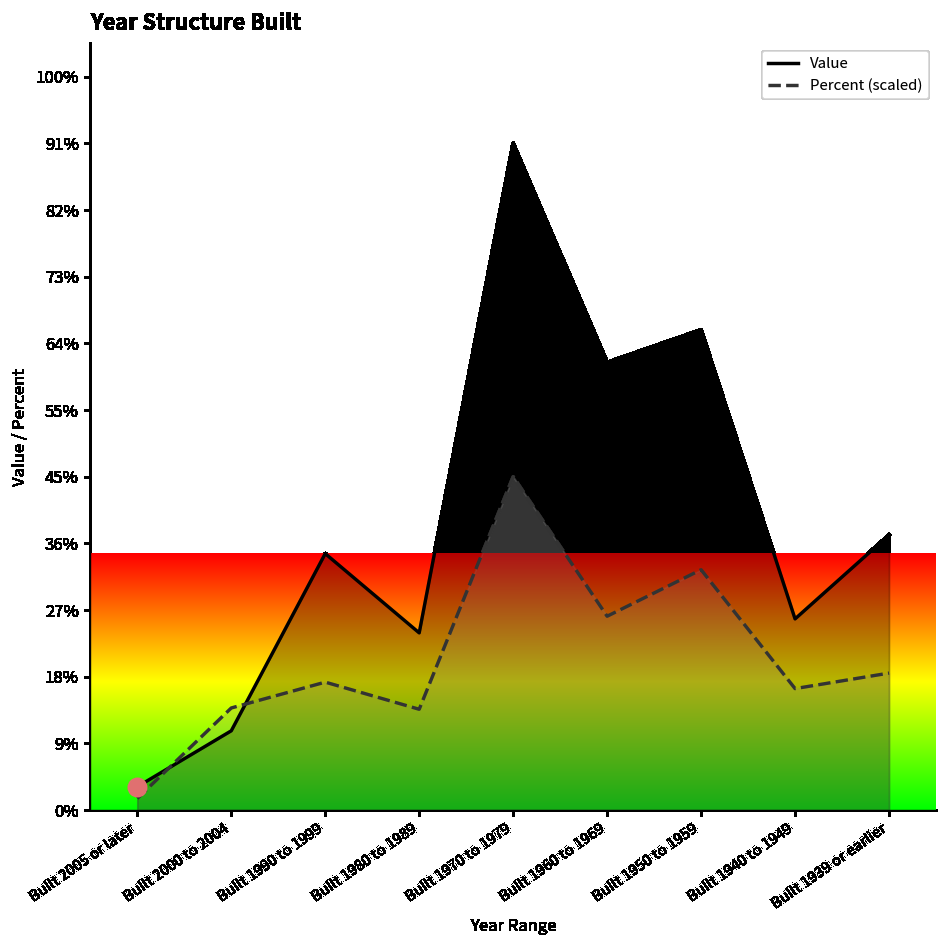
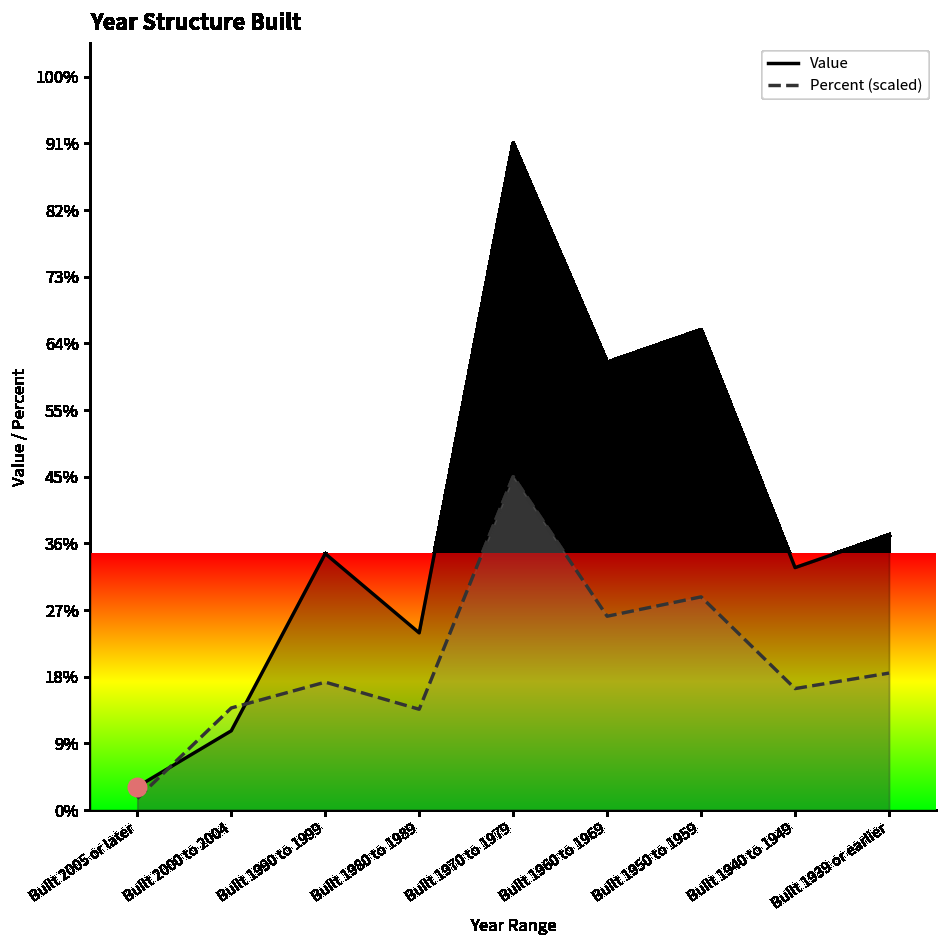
  {
    "Value": {
      "Built 2000 to 2004": "11%",
      "Built 1990 to 1999": "35%",
      "Built 1980 to 1989": "24%",
      "Built 1970 to 1979": "91%",
      "Built 1960 to 1969": "61%",
      "Built 1950 to 1959": "65%",
-     "Built 1940 to 1949": "26%",
+     "Built 1940 to 1949": "33%",
      "Built 1939 or earlier": "38%"
    },
    "Percent (scaled)": {
      "Built 2005 or later": "2%",
      "Built 2000 to 2004": "14%",
      "Built 1990 to 1999": "17%",
      "Built 1980 to 1989": "14%",
      "Built 1970 to 1979": "45%",
      "Built 1960 to 1969": "26%",
-     "Built 1950 to 1959": "33%",
+     "Built 1950 to 1959": "29%",
      "Built 1940 to 1949": "17%",
      "Built 1939 or earlier": "19%"
    }
  }
